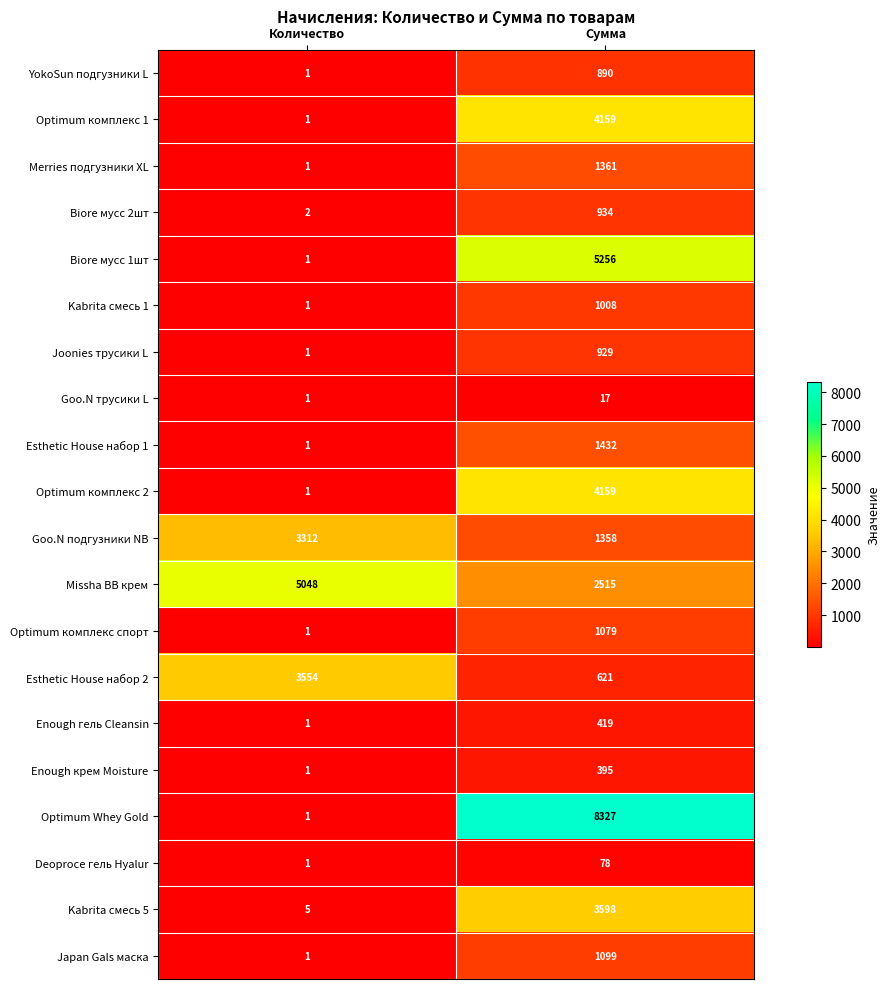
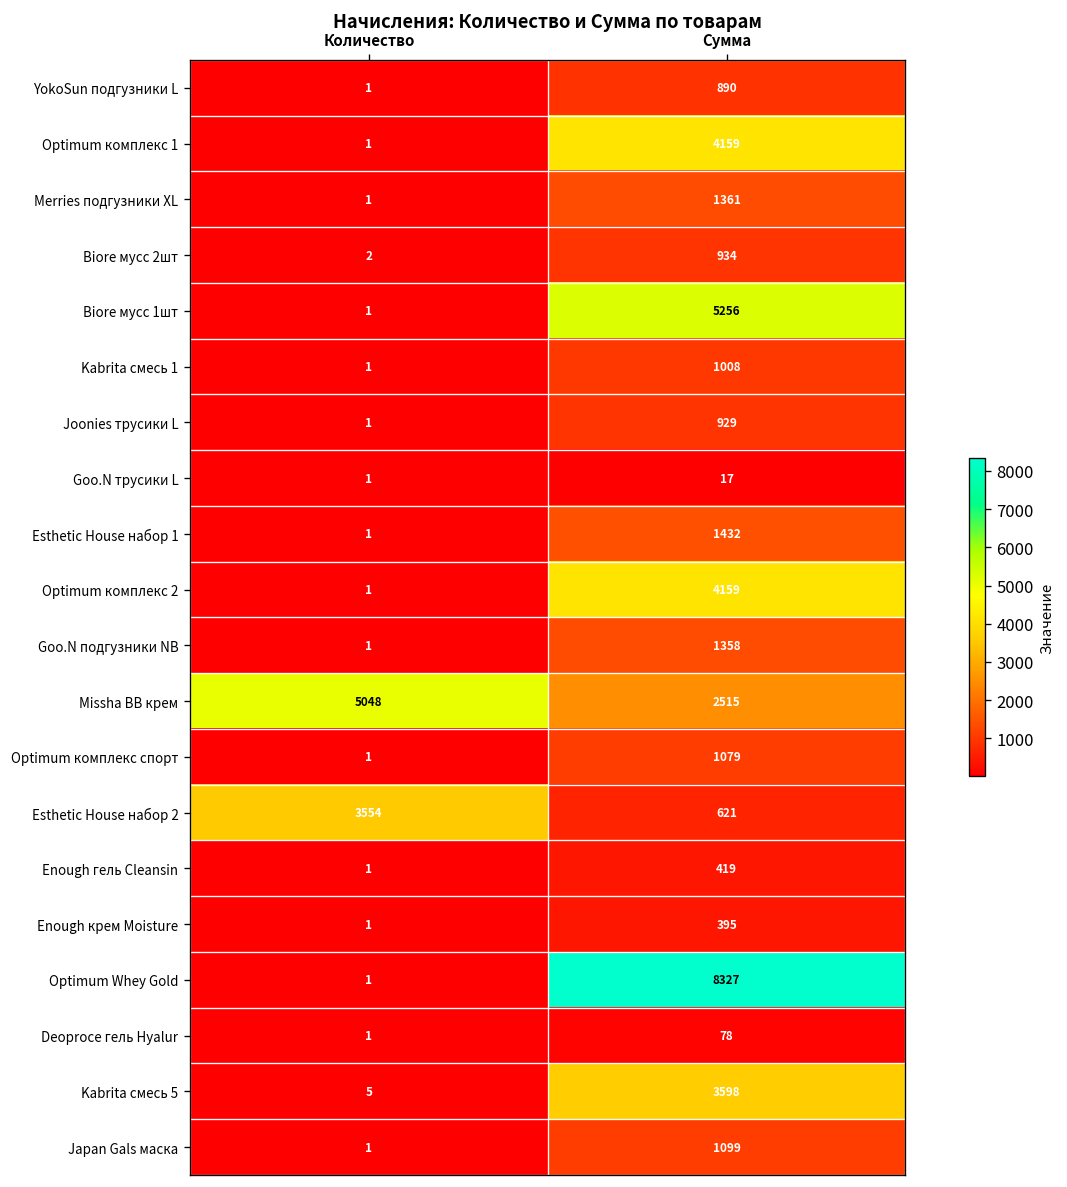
  {
    "YokoSun подгузники L": {
      "Количество": 1,
      "Сумма": 890
    },
    "Optimum комплекс 1": {
      "Количество": 1,
      "Сумма": 4159
    },
    "Merries подгузники XL": {
      "Количество": 1,
      "Сумма": 1361
    },
    "Biore мусс 2шт": {
      "Количество": 2,
      "Сумма": 934
    },
    "Biore мусс 1шт": {
      "Количество": 1,
      "Сумма": 5256
    },
    "Kabrita смесь 1": {
      "Количество": 1,
      "Сумма": 1008
    },
    "Joonies трусики L": {
      "Количество": 1,
      "Сумма": 929
    },
    "Goo.N трусики L": {
      "Количество": 1,
      "Сумма": 17
    },
    "Esthetic House набор 1": {
      "Количество": 1,
      "Сумма": 1432
    },
    "Optimum комплекс 2": {
      "Количество": 1,
      "Сумма": 4159
    },
    "Goo.N подгузники NB": {
-     "Количество": 3312,
+     "Количество": 1,
      "Сумма": 1358
    },
    "Missha BB крем": {
      "Количество": 5048,
      "Сумма": 2515
    },
    "Optimum комплекс спорт": {
      "Количество": 1,
      "Сумма": 1079
    },
    "Esthetic House набор 2": {
      "Количество": 3554,
      "Сумма": 621
    },
    "Enough гель Cleansin": {
      "Количество": 1,
      "Сумма": 419
    },
    "Enough крем Moisture": {
      "Количество": 1,
      "Сумма": 395
    },
    "Optimum Whey Gold": {
      "Количество": 1,
      "Сумма": 8327
    },
    "Deoproce гель Hyalur": {
      "Количество": 1,
      "Сумма": 78
    },
    "Kabrita смесь 5": {
      "Количество": 5,
      "Сумма": 3598
    },
    "Japan Gals маска": {
      "Количество": 1,
      "Сумма": 1099
    }
  }
